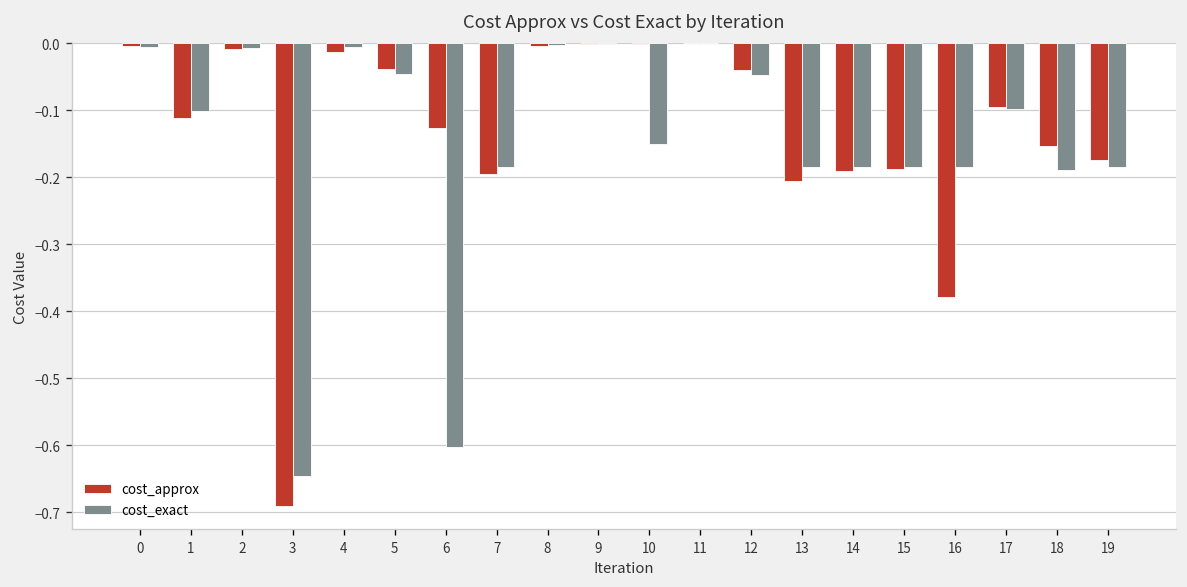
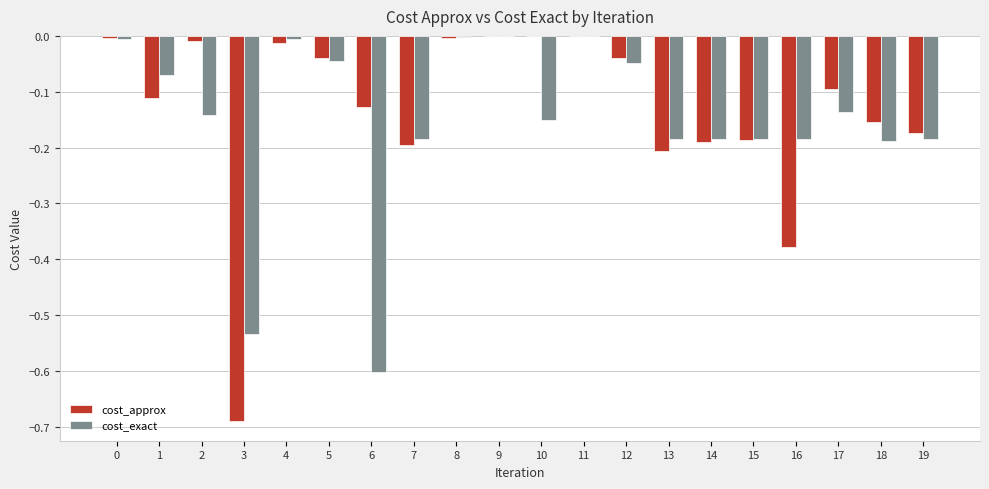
  {
    "cost_approx": {
      "1": -0.11,
      "2": -0.01,
      "3": -0.69,
      "4": -0.01,
      "5": -0.04,
      "6": -0.13,
      "7": -0.20,
      "12": -0.04,
      "13": -0.21,
      "14": -0.19,
      "15": -0.19,
      "16": -0.38,
      "17": -0.09,
      "18": -0.15,
      "19": -0.17
    },
    "cost_exact": {
      "0": 0.00,
-     "1": -0.10,
-     "2": -0.01,
-     "3": -0.65,
+     "1": -0.07,
+     "2": -0.14,
+     "3": -0.53,
      "4": -0.01,
      "5": -0.05,
      "6": -0.60,
      "7": -0.18,
      "10": -0.15,
      "12": -0.05,
      "13": -0.18,
      "14": -0.18,
      "15": -0.18,
      "16": -0.18,
-     "17": -0.10,
+     "17": -0.14,
      "18": -0.19,
      "19": -0.18
    }
  }
